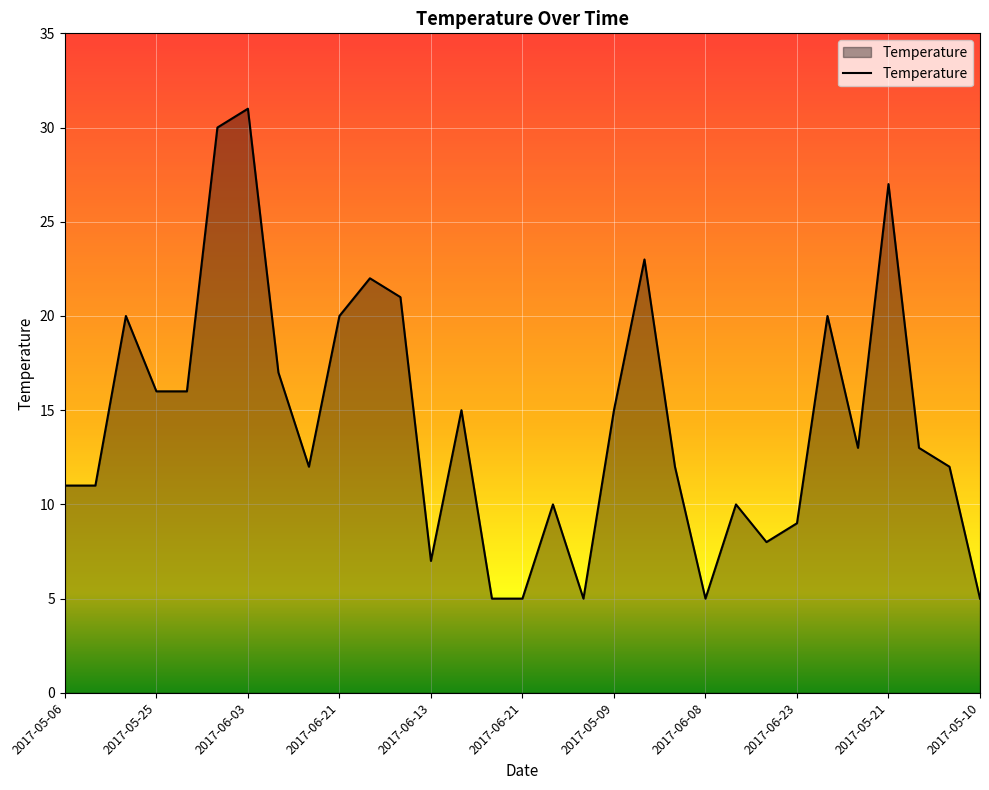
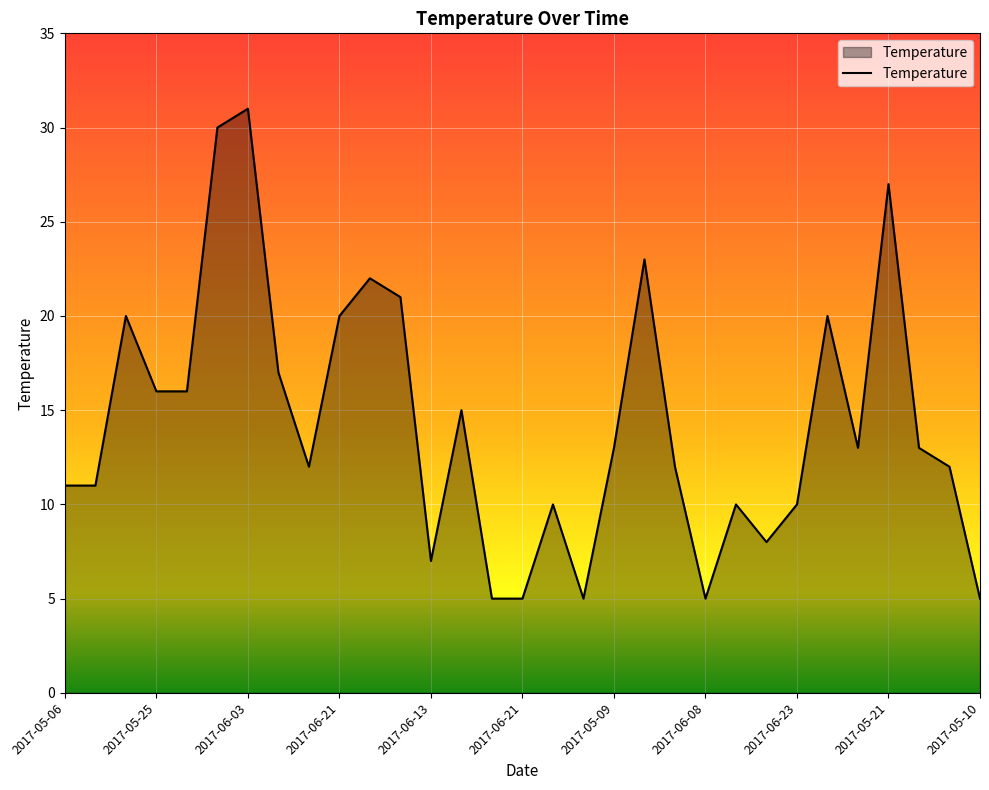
  {
    "2017-05-06": 11,
    "2017-06-03": 31,
-   "2017-05-09": 15,
-   "2017-06-23": 9,
+   "2017-05-09": 13,
+   "2017-06-23": 10,
    "2017-05-21": 27,
    "2017-05-10": 5
  }
